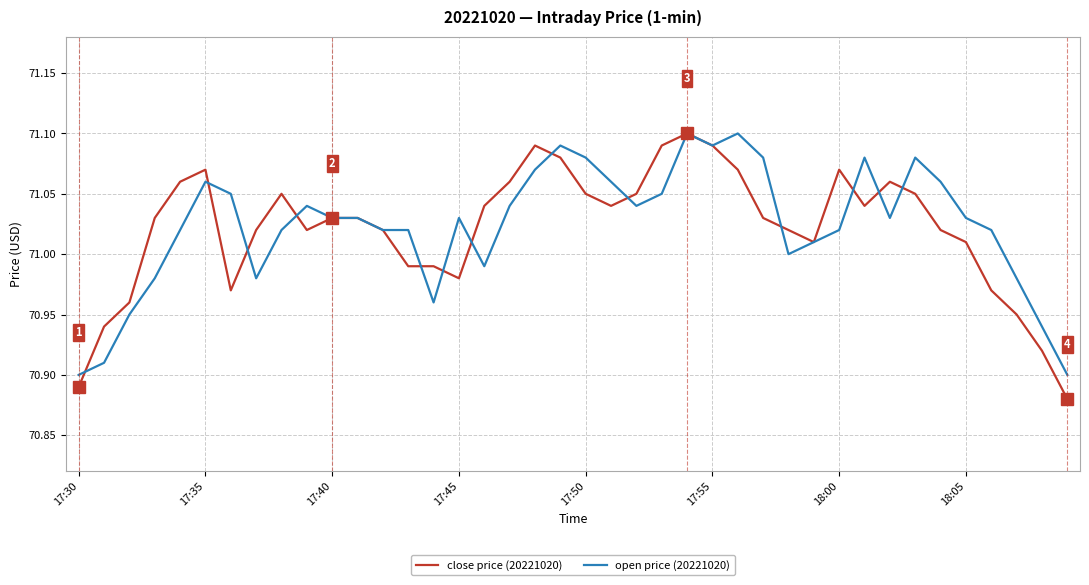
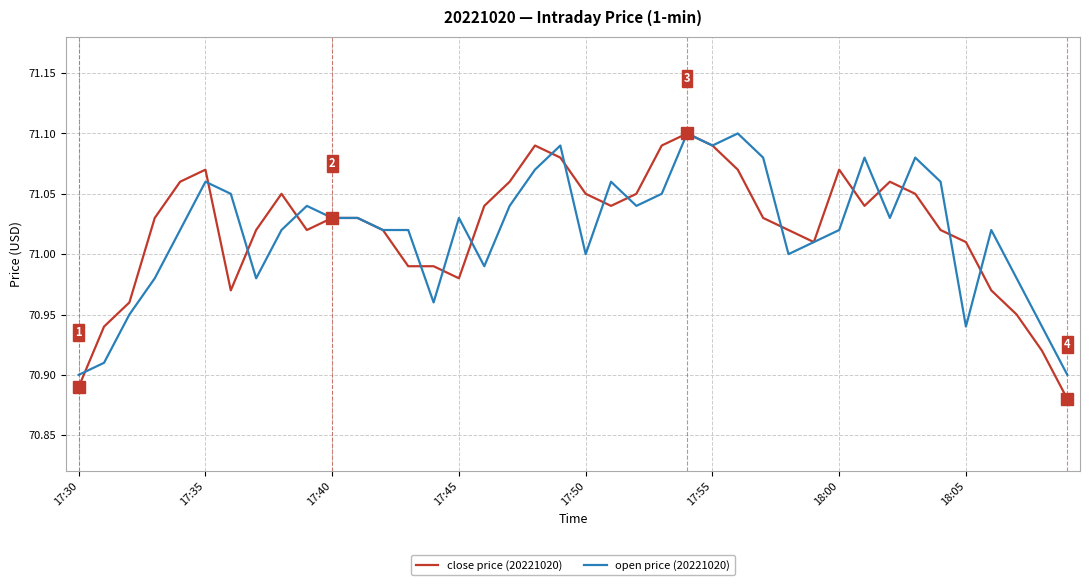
  {
    "open price (20221020)": {
      "17:30": 70.90,
      "17:35": 71.06,
      "17:45": 71.03,
-     "17:50": 71.08,
+     "17:50": 71.00,
      "18:00": 71.02,
-     "18:05": 71.03
+     "18:05": 70.94
    }
  }
